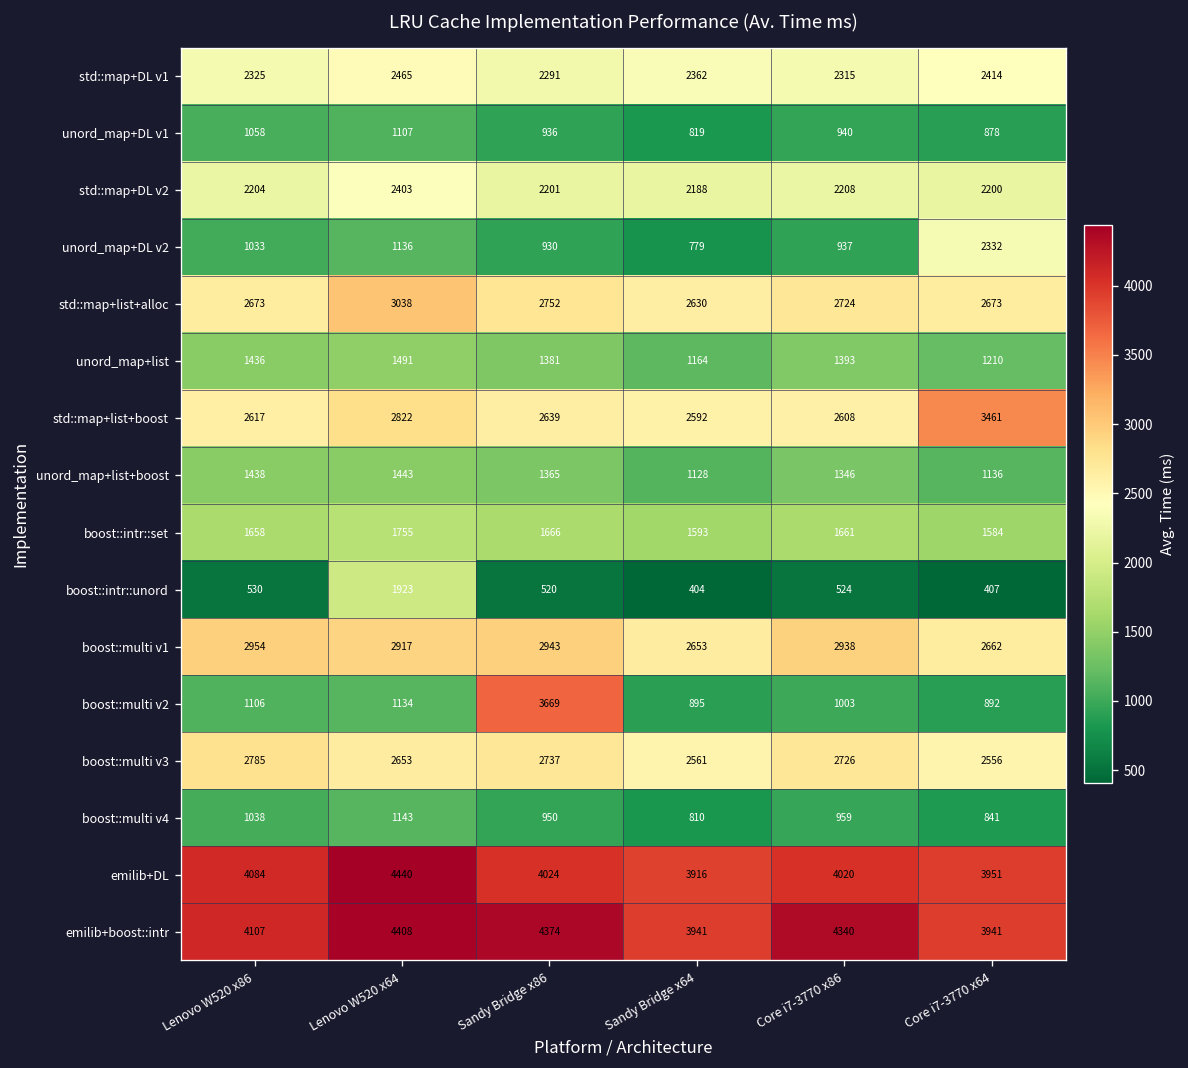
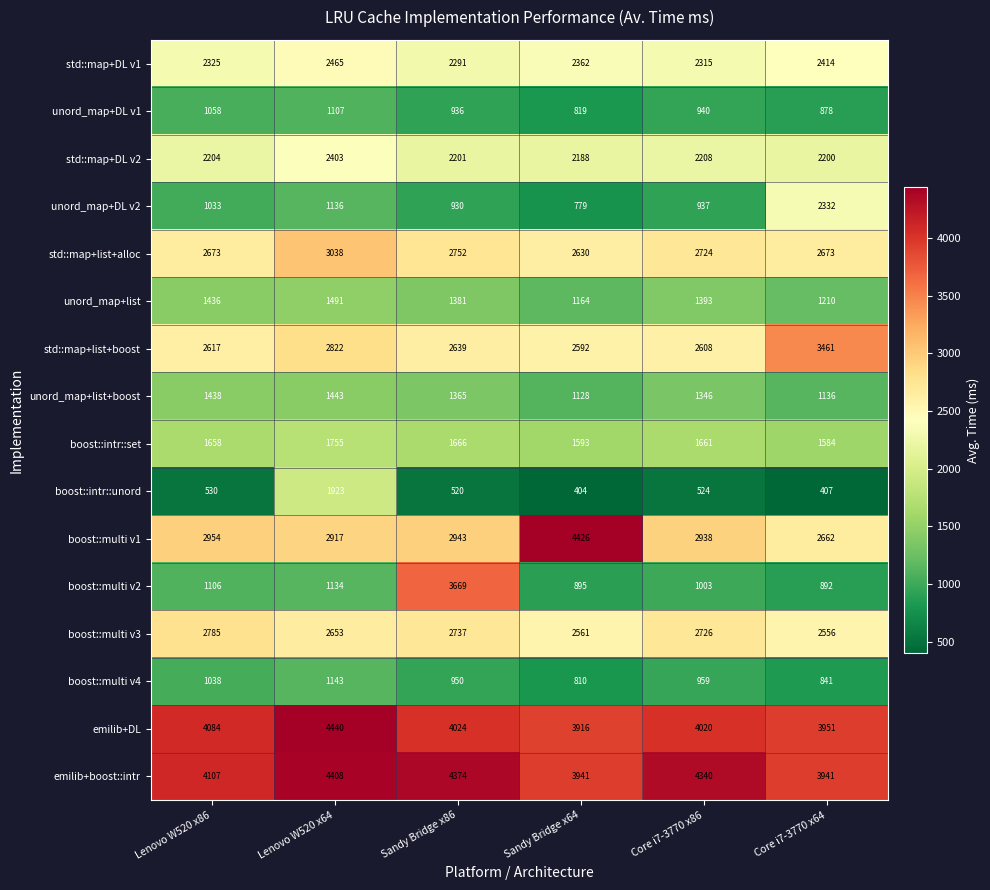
  {
    "std::map+DL v1": {
      "Lenovo W520 x86": 2325,
      "Lenovo W520 x64": 2465,
      "Sandy Bridge x86": 2291,
      "Sandy Bridge x64": 2362,
      "Core i7-3770 x86": 2315,
      "Core i7-3770 x64": 2414
    },
    "unord_map+DL v1": {
      "Lenovo W520 x86": 1058,
      "Lenovo W520 x64": 1107,
      "Sandy Bridge x86": 936,
      "Sandy Bridge x64": 819,
      "Core i7-3770 x86": 940,
      "Core i7-3770 x64": 878
    },
    "std::map+DL v2": {
      "Lenovo W520 x86": 2204,
      "Lenovo W520 x64": 2403,
      "Sandy Bridge x86": 2201,
      "Sandy Bridge x64": 2188,
      "Core i7-3770 x86": 2208,
      "Core i7-3770 x64": 2200
    },
    "unord_map+DL v2": {
      "Lenovo W520 x86": 1033,
      "Lenovo W520 x64": 1136,
      "Sandy Bridge x86": 930,
      "Sandy Bridge x64": 779,
      "Core i7-3770 x86": 937,
      "Core i7-3770 x64": 2332
    },
    "std::map+list+alloc": {
      "Lenovo W520 x86": 2673,
      "Lenovo W520 x64": 3038,
      "Sandy Bridge x86": 2752,
      "Sandy Bridge x64": 2630,
      "Core i7-3770 x86": 2724,
      "Core i7-3770 x64": 2673
    },
    "unord_map+list": {
      "Lenovo W520 x86": 1436,
      "Lenovo W520 x64": 1491,
      "Sandy Bridge x86": 1381,
      "Sandy Bridge x64": 1164,
      "Core i7-3770 x86": 1393,
      "Core i7-3770 x64": 1210
    },
    "std::map+list+boost": {
      "Lenovo W520 x86": 2617,
      "Lenovo W520 x64": 2822,
      "Sandy Bridge x86": 2639,
      "Sandy Bridge x64": 2592,
      "Core i7-3770 x86": 2608,
      "Core i7-3770 x64": 3461
    },
    "unord_map+list+boost": {
      "Lenovo W520 x86": 1438,
      "Lenovo W520 x64": 1443,
      "Sandy Bridge x86": 1365,
      "Sandy Bridge x64": 1128,
      "Core i7-3770 x86": 1346,
      "Core i7-3770 x64": 1136
    },
    "boost::intr::set": {
      "Lenovo W520 x86": 1658,
      "Lenovo W520 x64": 1755,
      "Sandy Bridge x86": 1666,
      "Sandy Bridge x64": 1593,
      "Core i7-3770 x86": 1661,
      "Core i7-3770 x64": 1584
    },
    "boost::intr::unord": {
      "Lenovo W520 x86": 530,
      "Lenovo W520 x64": 1923,
      "Sandy Bridge x86": 520,
      "Sandy Bridge x64": 404,
      "Core i7-3770 x86": 524,
      "Core i7-3770 x64": 407
    },
    "boost::multi v1": {
      "Lenovo W520 x86": 2954,
      "Lenovo W520 x64": 2917,
      "Sandy Bridge x86": 2943,
-     "Sandy Bridge x64": 2653,
+     "Sandy Bridge x64": 4426,
      "Core i7-3770 x86": 2938,
      "Core i7-3770 x64": 2662
    },
    "boost::multi v2": {
      "Lenovo W520 x86": 1106,
      "Lenovo W520 x64": 1134,
      "Sandy Bridge x86": 3669,
      "Sandy Bridge x64": 895,
      "Core i7-3770 x86": 1003,
      "Core i7-3770 x64": 892
    },
    "boost::multi v3": {
      "Lenovo W520 x86": 2785,
      "Lenovo W520 x64": 2653,
      "Sandy Bridge x86": 2737,
      "Sandy Bridge x64": 2561,
      "Core i7-3770 x86": 2726,
      "Core i7-3770 x64": 2556
    },
    "boost::multi v4": {
      "Lenovo W520 x86": 1038,
      "Lenovo W520 x64": 1143,
      "Sandy Bridge x86": 950,
      "Sandy Bridge x64": 810,
      "Core i7-3770 x86": 959,
      "Core i7-3770 x64": 841
    },
    "emilib+DL": {
      "Lenovo W520 x86": 4084,
      "Lenovo W520 x64": 4440,
      "Sandy Bridge x86": 4024,
      "Sandy Bridge x64": 3916,
      "Core i7-3770 x86": 4020,
      "Core i7-3770 x64": 3951
    },
    "emilib+boost::intr": {
      "Lenovo W520 x86": 4107,
      "Lenovo W520 x64": 4408,
      "Sandy Bridge x86": 4374,
      "Sandy Bridge x64": 3941,
      "Core i7-3770 x86": 4340,
      "Core i7-3770 x64": 3941
    }
  }
